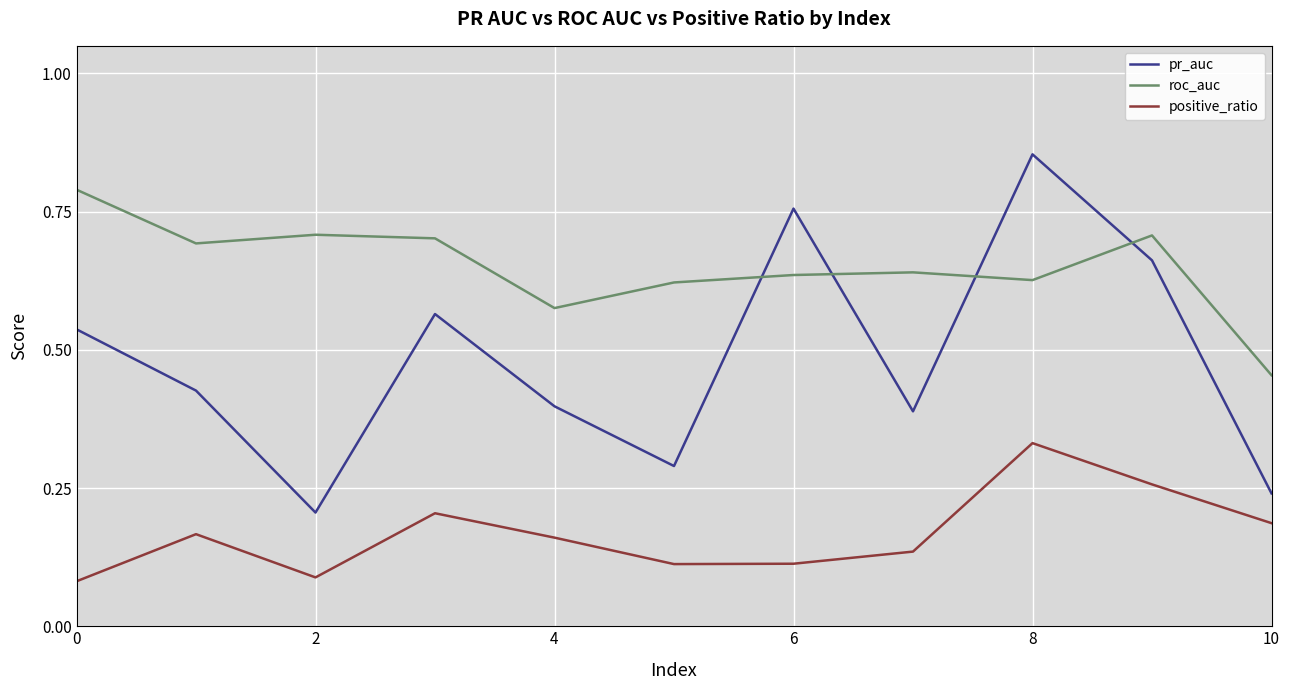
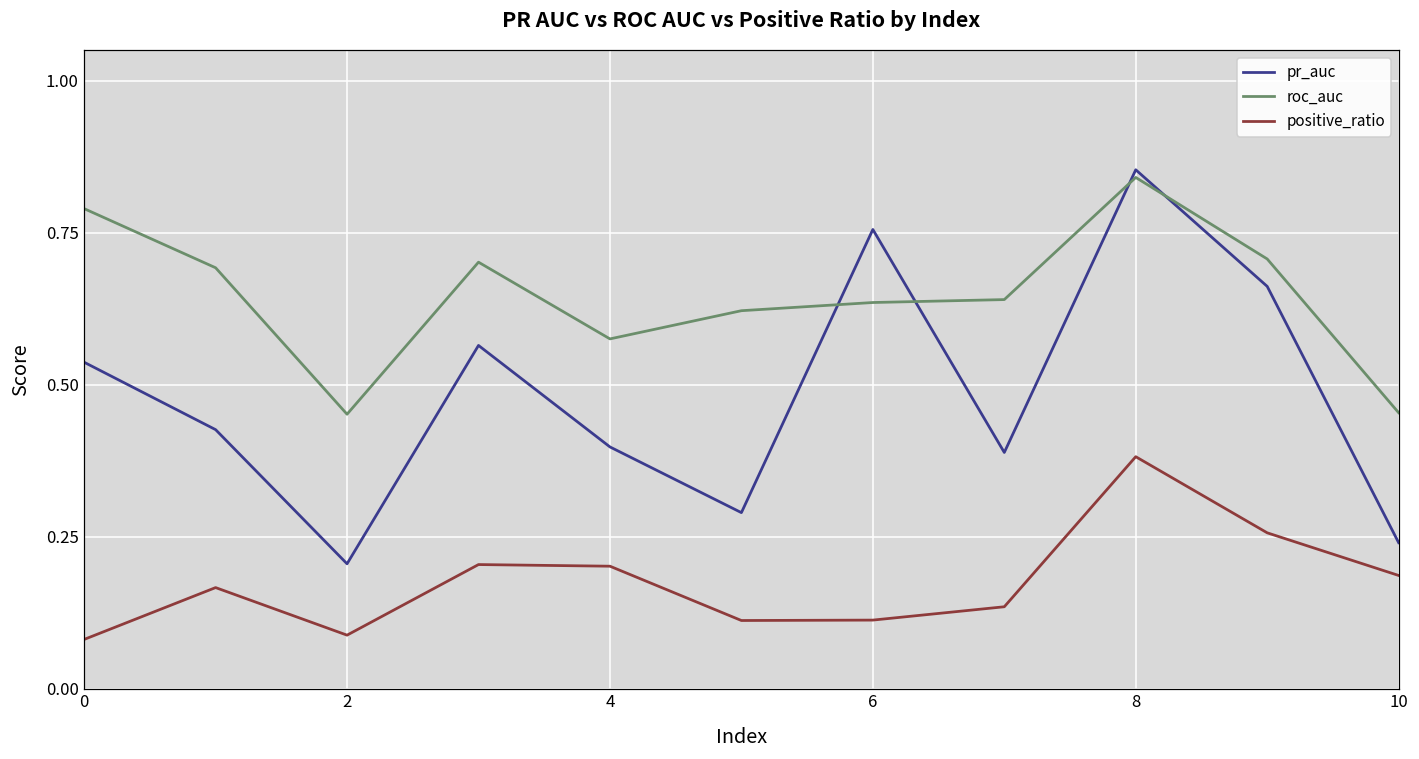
  {
    "pr_auc": {
      "0": 0.54,
      "2": 0.21,
      "4": 0.40,
      "6": 0.76,
      "8": 0.85,
      "10": 0.24
    },
    "roc_auc": {
      "0": 0.79,
-     "2": 0.71,
+     "2": 0.45,
      "4": 0.58,
      "6": 0.64,
-     "8": 0.63,
+     "8": 0.84,
      "10": 0.45
    },
    "positive_ratio": {
      "0": 0.08,
      "2": 0.09,
-     "4": 0.16,
+     "4": 0.20,
      "6": 0.11,
-     "8": 0.33,
+     "8": 0.38,
      "10": 0.19
    }
  }
